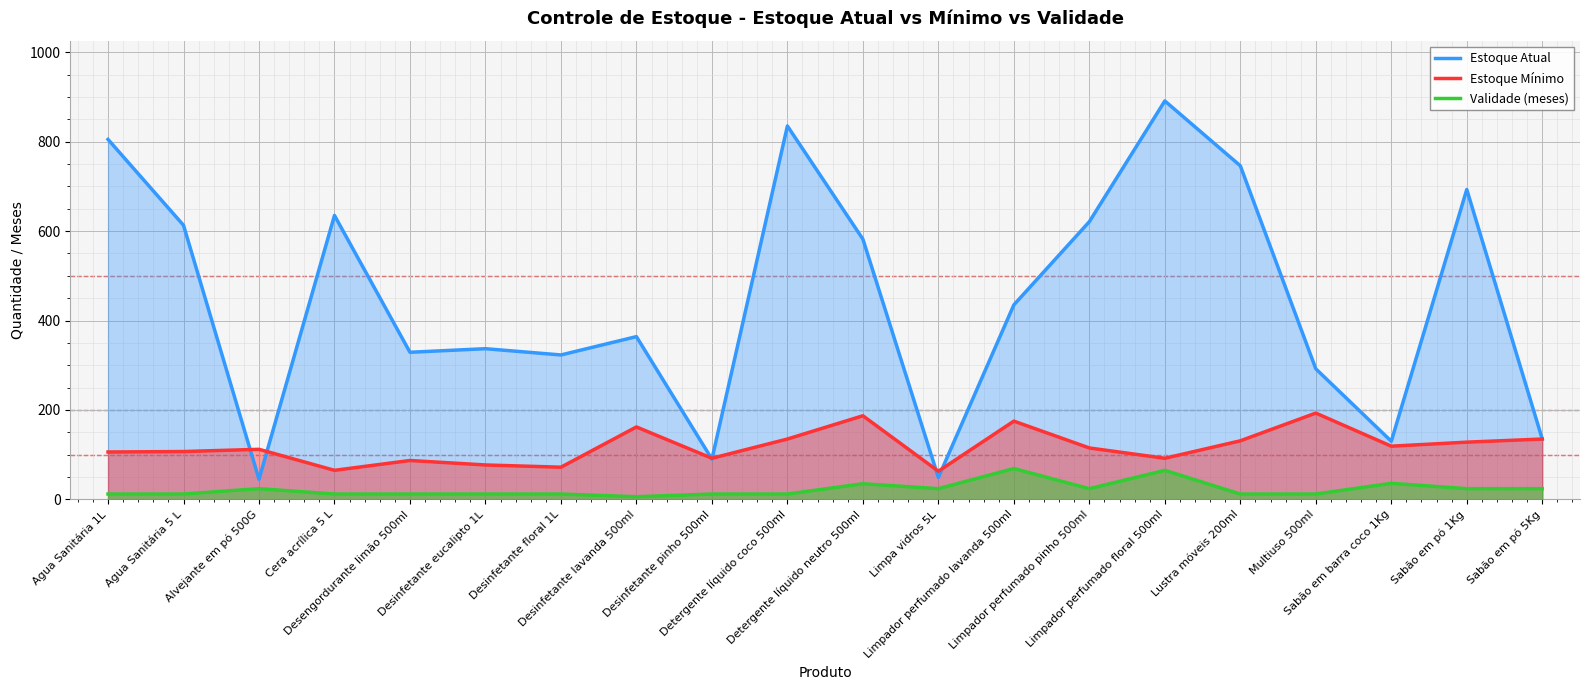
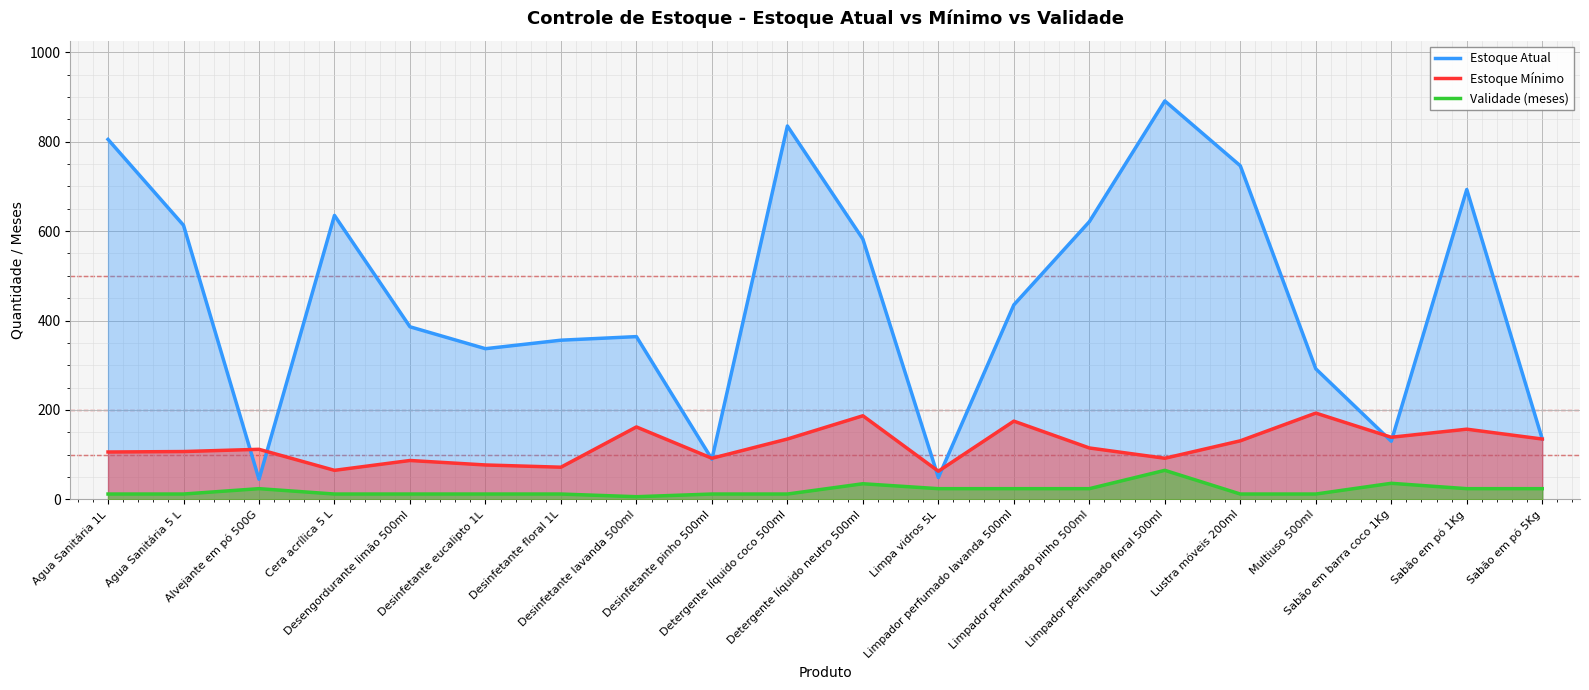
  {
    "Estoque Atual": {
      "Agua Sanitária 1L": 810,
      "Agua Sanitária 5 L": 610,
      "Alvejante em pó 500G": 50,
      "Cera acrílica 5 L": 640,
-     "Desengordurante limão 500ml": 330,
+     "Desengordurante limão 500ml": 390,
      "Desinfetante eucalipto 1L": 340,
-     "Desinfetante floral 1L": 320,
+     "Desinfetante floral 1L": 360,
      "Desinfetante lavanda 500ml": 360,
      "Detergente líquido coco 500ml": 840,
      "Detergente líquido neutro 500ml": 580,
      "Limpa vidros 5L": 50,
      "Limpador perfumado lavanda 500ml": 440,
      "Limpador perfumado pinho 500ml": 620,
      "Limpador perfumado floral 500ml": 890,
      "Lustra móveis 200ml": 750,
      "Multiuso 500ml": 290,
      "Sabão em barra coco 1Kg": 130,
      "Sabão em pó 1Kg": 690
    },
    "Estoque Mínimo": {
      "Agua Sanitária 1L": 110,
      "Agua Sanitária 5 L": 110,
      "Alvejante em pó 500G": 110,
      "Cera acrílica 5 L": 70,
      "Desengordurante limão 500ml": 90,
      "Desinfetante eucalipto 1L": 80,
      "Desinfetante floral 1L": 70,
      "Desinfetante lavanda 500ml": 160,
      "Detergente líquido coco 500ml": 140,
      "Detergente líquido neutro 500ml": 190,
      "Limpa vidros 5L": 60,
      "Limpador perfumado lavanda 500ml": 180,
      "Limpador perfumado pinho 500ml": 120,
      "Limpador perfumado floral 500ml": 90,
      "Lustra móveis 200ml": 130,
      "Multiuso 500ml": 190,
-     "Sabão em barra coco 1Kg": 120,
-     "Sabão em pó 1Kg": 130
+     "Sabão em barra coco 1Kg": 140,
+     "Sabão em pó 1Kg": 160
    },
    "Validade (meses)": {
      "Agua Sanitária 1L": 10,
      "Agua Sanitária 5 L": 10,
      "Alvejante em pó 500G": 20,
      "Cera acrílica 5 L": 10,
      "Desengordurante limão 500ml": 10,
      "Desinfetante eucalipto 1L": 10,
      "Desinfetante floral 1L": 10,
      "Desinfetante lavanda 500ml": 10,
      "Desinfetante pinho 500ml": 10,
      "Detergente líquido coco 500ml": 10,
      "Detergente líquido neutro 500ml": 40,
      "Limpa vidros 5L": 20,
-     "Limpador perfumado lavanda 500ml": 70,
+     "Limpador perfumado lavanda 500ml": 20,
      "Limpador perfumado pinho 500ml": 20,
      "Limpador perfumado floral 500ml": 70,
      "Lustra móveis 200ml": 10,
      "Multiuso 500ml": 10,
      "Sabão em barra coco 1Kg": 40,
      "Sabão em pó 1Kg": 20,
      "Sabão em pó 5Kg": 20
    }
  }
